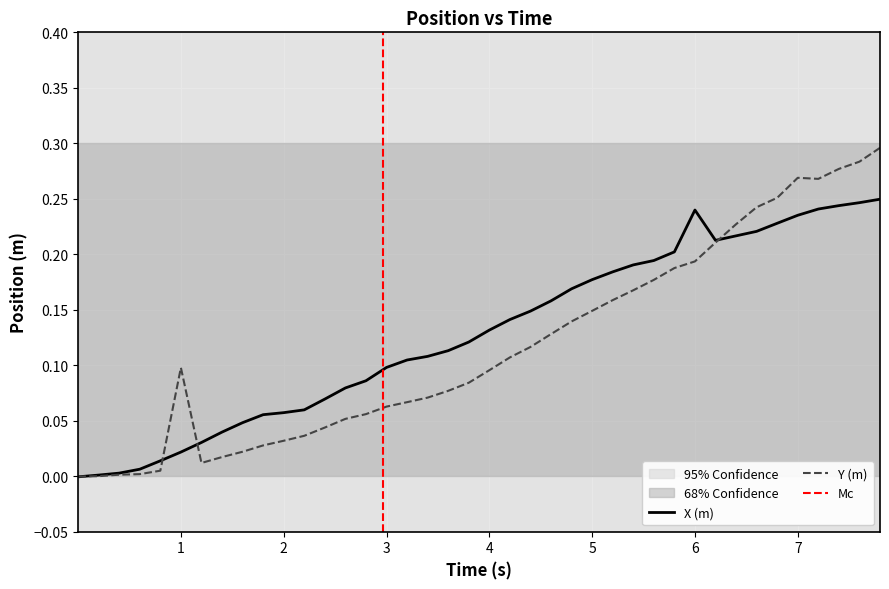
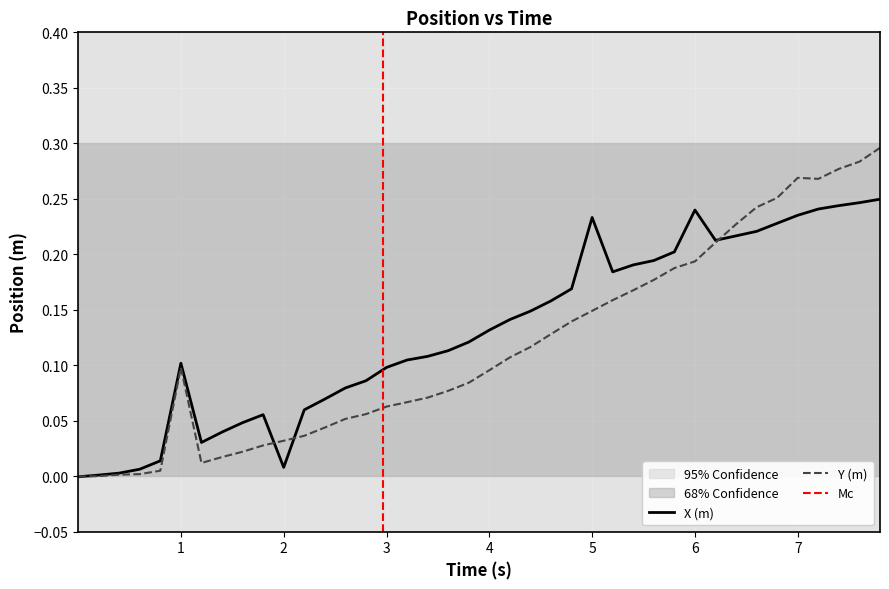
  {
    "X (m)": {
-     "1": 0.022,
-     "2": 0.057,
+     "1": 0.102,
+     "2": 0.008,
      "3": 0.098,
      "4": 0.132,
-     "5": 0.177,
+     "5": 0.233,
      "6": 0.240,
      "7": 0.235
    },
    "Y (m)": {
      "1": 0.098,
      "2": 0.032,
      "3": 0.063,
      "4": 0.096,
      "5": 0.149,
      "6": 0.194,
      "7": 0.269
    }
  }
